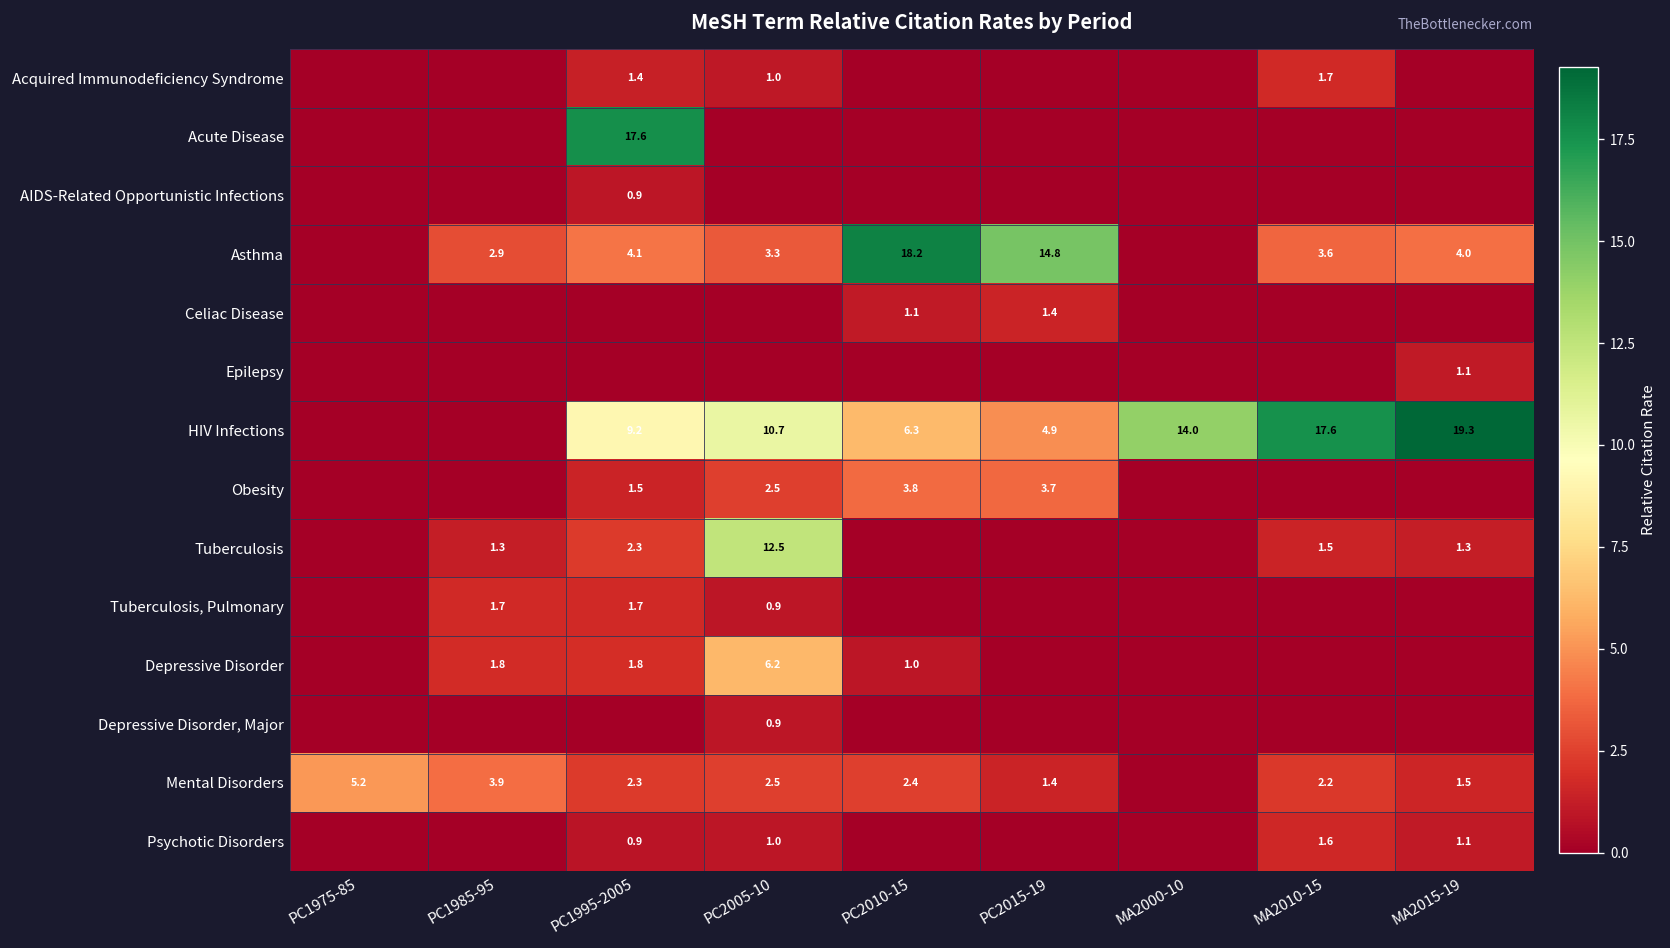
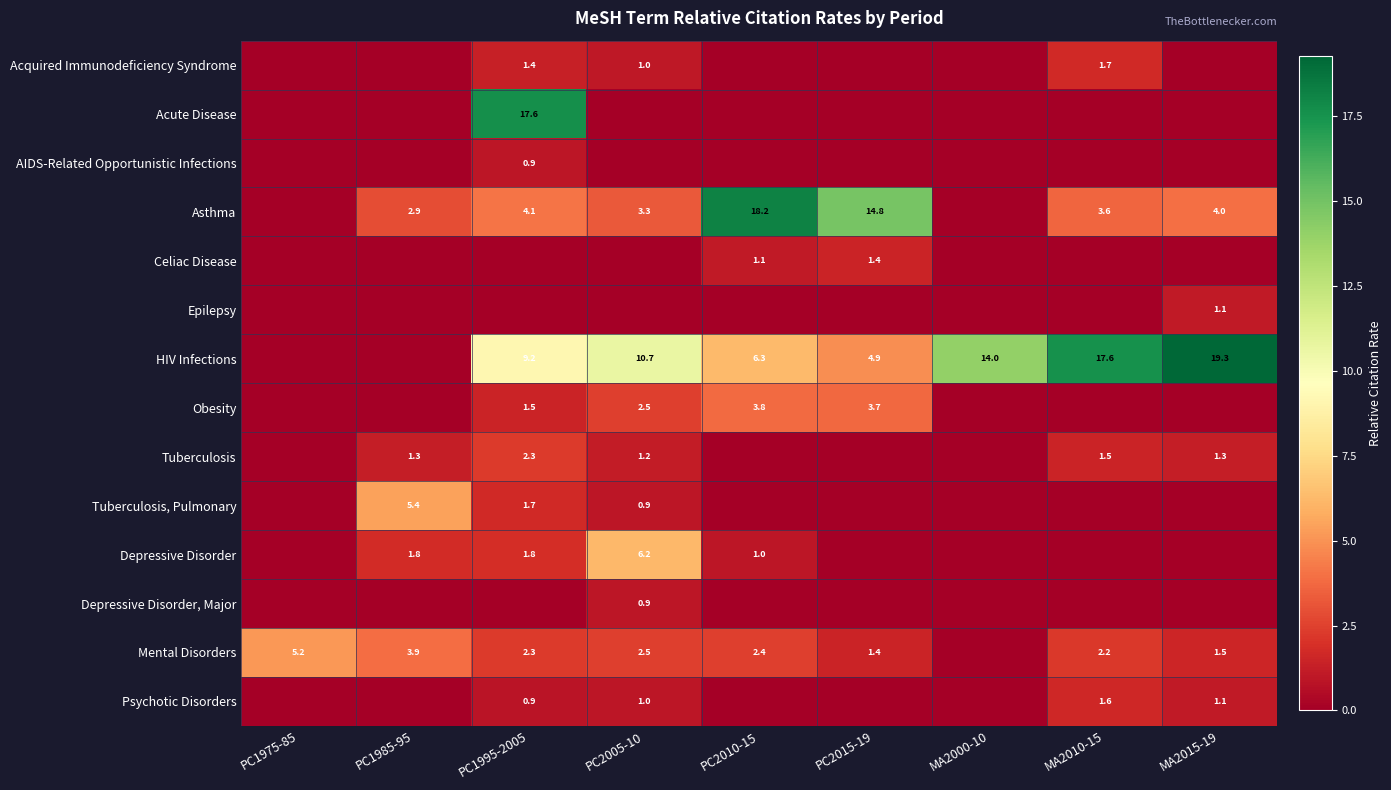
  {
    "Acquired Immunodeficiency Syndrome": {
      "PC1995-2005": 1.4,
      "PC2005-10": 1.0,
      "MA2010-15": 1.7
    },
    "Acute Disease": {
      "PC1995-2005": 17.6
    },
    "AIDS-Related Opportunistic Infections": {
      "PC1995-2005": 0.9
    },
    "Asthma": {
      "PC1985-95": 2.9,
      "PC1995-2005": 4.1,
      "PC2005-10": 3.3,
      "PC2010-15": 18.2,
      "PC2015-19": 14.8,
      "MA2010-15": 3.6,
      "MA2015-19": 4.0
    },
    "Celiac Disease": {
      "PC2010-15": 1.1,
      "PC2015-19": 1.4
    },
    "Epilepsy": {
      "MA2015-19": 1.1
    },
    "HIV Infections": {
      "PC1995-2005": 9.2,
      "PC2005-10": 10.7,
      "PC2010-15": 6.3,
      "PC2015-19": 4.9,
      "MA2000-10": 14.0,
      "MA2010-15": 17.6,
      "MA2015-19": 19.3
    },
    "Obesity": {
      "PC1995-2005": 1.5,
      "PC2005-10": 2.5,
      "PC2010-15": 3.8,
      "PC2015-19": 3.7
    },
    "Tuberculosis": {
      "PC1985-95": 1.3,
      "PC1995-2005": 2.3,
-     "PC2005-10": 12.5,
+     "PC2005-10": 1.2,
      "MA2010-15": 1.5,
      "MA2015-19": 1.3
    },
    "Tuberculosis, Pulmonary": {
-     "PC1985-95": 1.7,
+     "PC1985-95": 5.4,
      "PC1995-2005": 1.7,
      "PC2005-10": 0.9
    },
    "Depressive Disorder": {
      "PC1985-95": 1.8,
      "PC1995-2005": 1.8,
      "PC2005-10": 6.2,
      "PC2010-15": 1.0
    },
    "Depressive Disorder, Major": {
      "PC2005-10": 0.9
    },
    "Mental Disorders": {
      "PC1975-85": 5.2,
      "PC1985-95": 3.9,
      "PC1995-2005": 2.3,
      "PC2005-10": 2.5,
      "PC2010-15": 2.4,
      "PC2015-19": 1.4,
      "MA2010-15": 2.2,
      "MA2015-19": 1.5
    },
    "Psychotic Disorders": {
      "PC1995-2005": 0.9,
      "PC2005-10": 1.0,
      "MA2010-15": 1.6,
      "MA2015-19": 1.1
    }
  }
